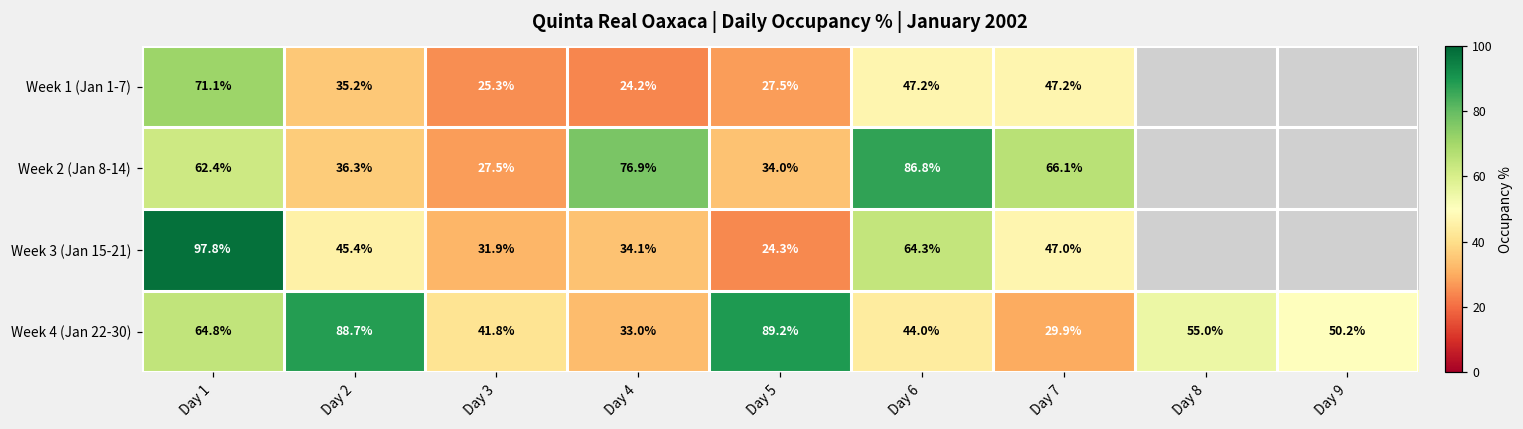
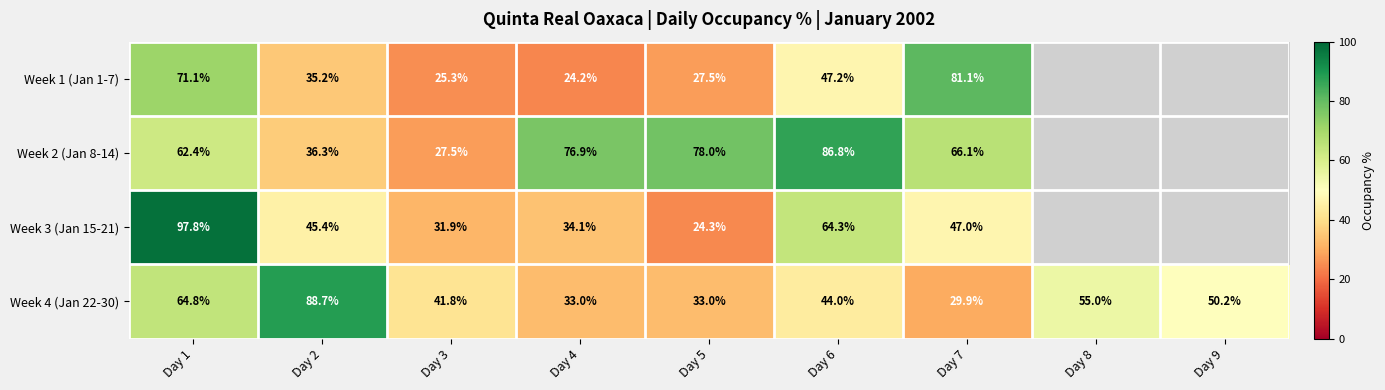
  {
    "Week 1 (Jan 1-7)": {
      "Day 1": "71.1%",
      "Day 2": "35.2%",
      "Day 3": "25.3%",
      "Day 4": "24.2%",
      "Day 5": "27.5%",
      "Day 6": "47.2%",
-     "Day 7": "47.2%"
+     "Day 7": "81.1%"
    },
    "Week 2 (Jan 8-14)": {
      "Day 1": "62.4%",
      "Day 2": "36.3%",
      "Day 3": "27.5%",
      "Day 4": "76.9%",
-     "Day 5": "34.0%",
+     "Day 5": "78.0%",
      "Day 6": "86.8%",
      "Day 7": "66.1%"
    },
    "Week 3 (Jan 15-21)": {
      "Day 1": "97.8%",
      "Day 2": "45.4%",
      "Day 3": "31.9%",
      "Day 4": "34.1%",
      "Day 5": "24.3%",
      "Day 6": "64.3%",
      "Day 7": "47.0%"
    },
    "Week 4 (Jan 22-30)": {
      "Day 1": "64.8%",
      "Day 2": "88.7%",
      "Day 3": "41.8%",
      "Day 4": "33.0%",
-     "Day 5": "89.2%",
+     "Day 5": "33.0%",
      "Day 6": "44.0%",
      "Day 7": "29.9%",
      "Day 8": "55.0%",
      "Day 9": "50.2%"
    }
  }
